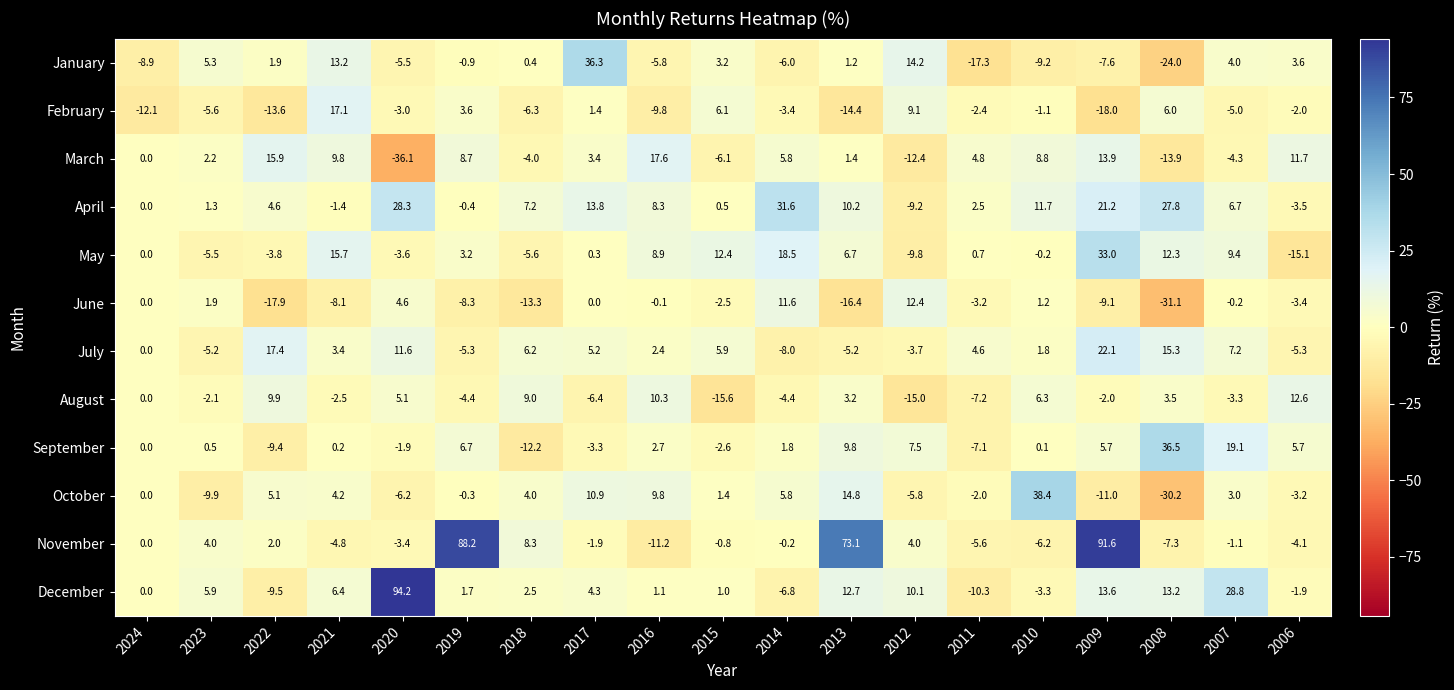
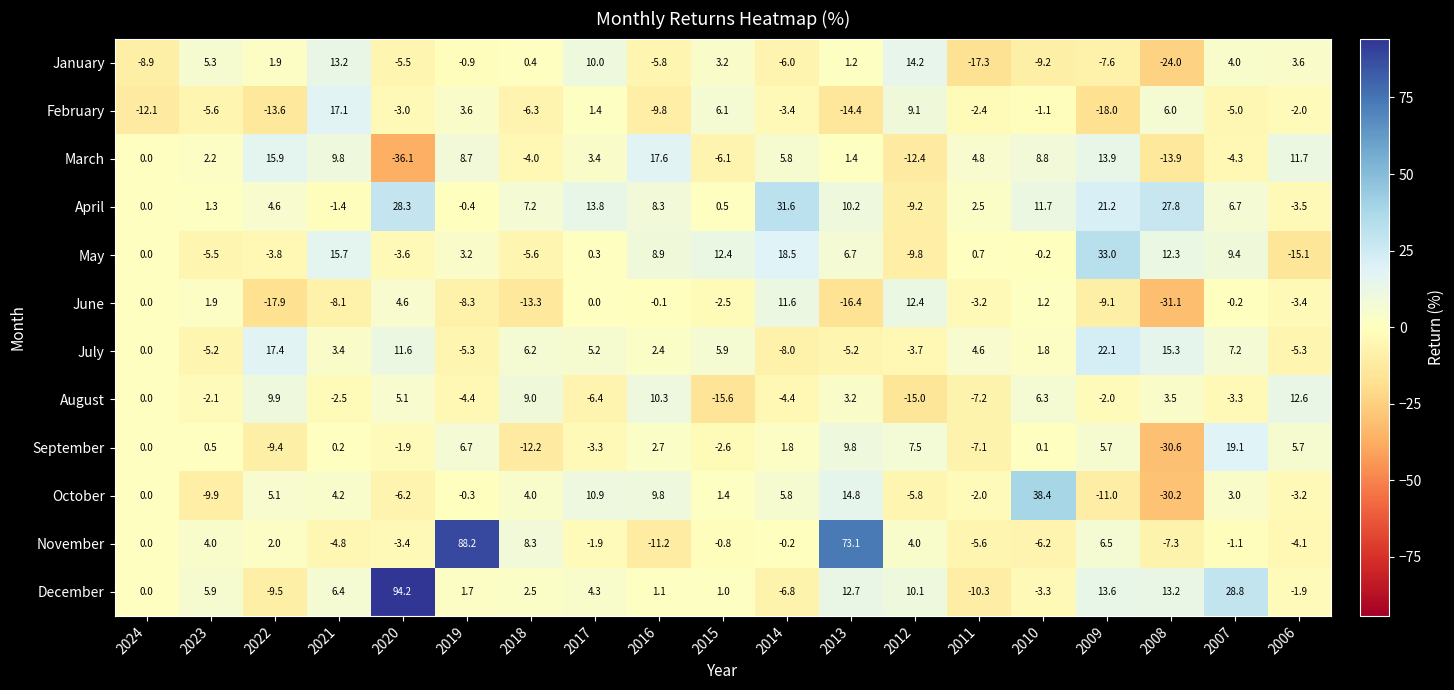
  {
    "January": {
      "2024": -8.9,
      "2023": 5.3,
      "2022": 1.9,
      "2021": 13.2,
      "2020": -5.5,
      "2019": -0.9,
      "2018": 0.4,
-     "2017": 36.3,
+     "2017": 10.0,
      "2016": -5.8,
      "2015": 3.2,
      "2014": -6.0,
      "2013": 1.2,
      "2012": 14.2,
      "2011": -17.3,
      "2010": -9.2,
      "2009": -7.6,
      "2008": -24.0,
      "2007": 4.0,
      "2006": 3.6
    },
    "September": {
      "2024": 0.0,
      "2023": 0.5,
      "2022": -9.4,
      "2021": 0.2,
      "2020": -1.9,
      "2019": 6.7,
      "2018": -12.2,
      "2017": -3.3,
      "2016": 2.7,
      "2015": -2.6,
      "2014": 1.8,
      "2013": 9.8,
      "2012": 7.5,
      "2011": -7.1,
      "2010": 0.1,
      "2009": 5.7,
-     "2008": 36.5,
+     "2008": -30.6,
      "2007": 19.1,
      "2006": 5.7
    },
    "November": {
      "2024": 0.0,
      "2023": 4.0,
      "2022": 2.0,
      "2021": -4.8,
      "2020": -3.4,
      "2019": 88.2,
      "2018": 8.3,
      "2017": -1.9,
      "2016": -11.2,
      "2015": -0.8,
      "2014": -0.2,
      "2013": 73.1,
      "2012": 4.0,
      "2011": -5.6,
      "2010": -6.2,
-     "2009": 91.6,
+     "2009": 6.5,
      "2008": -7.3,
      "2007": -1.1,
      "2006": -4.1
    }
  }
